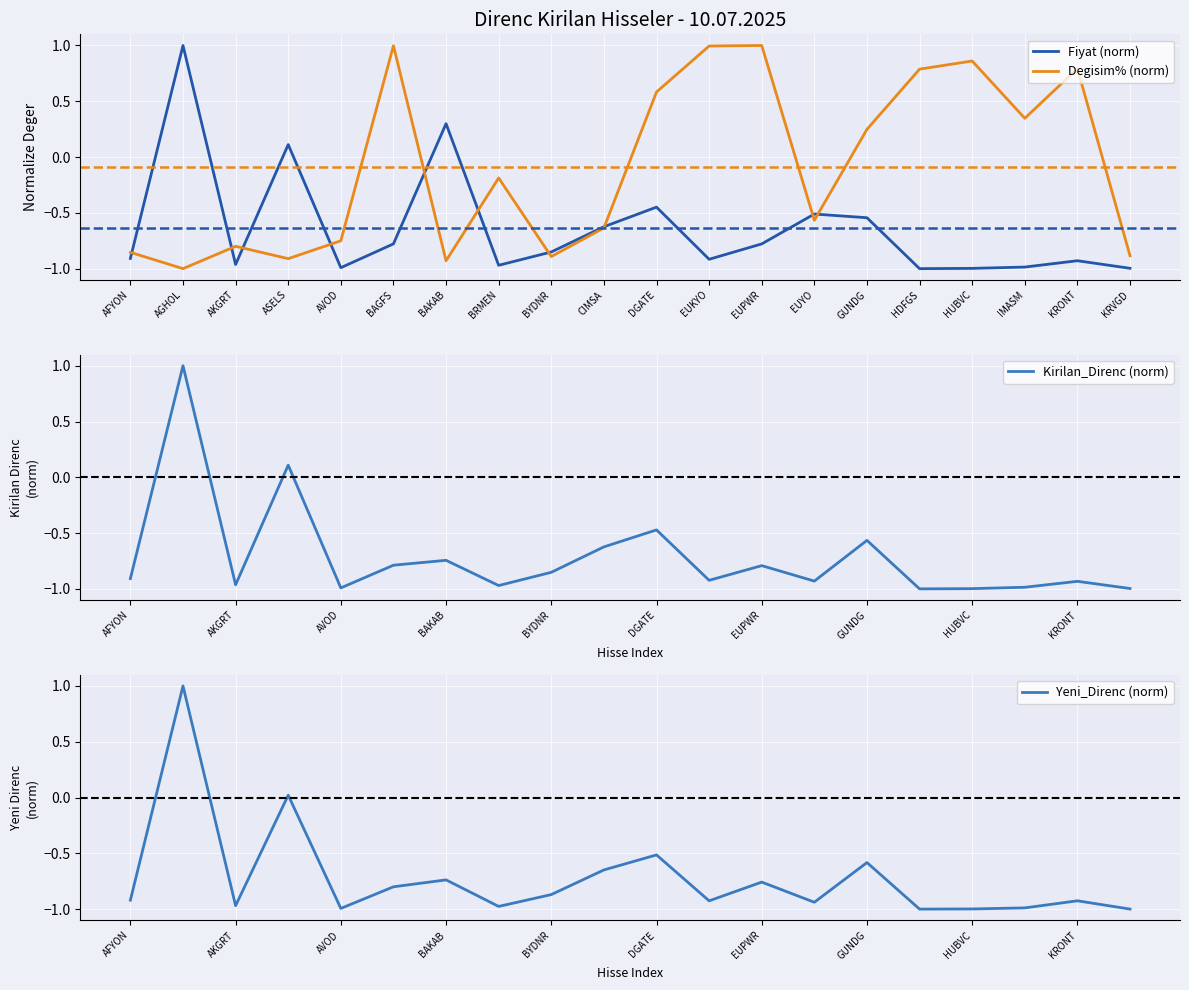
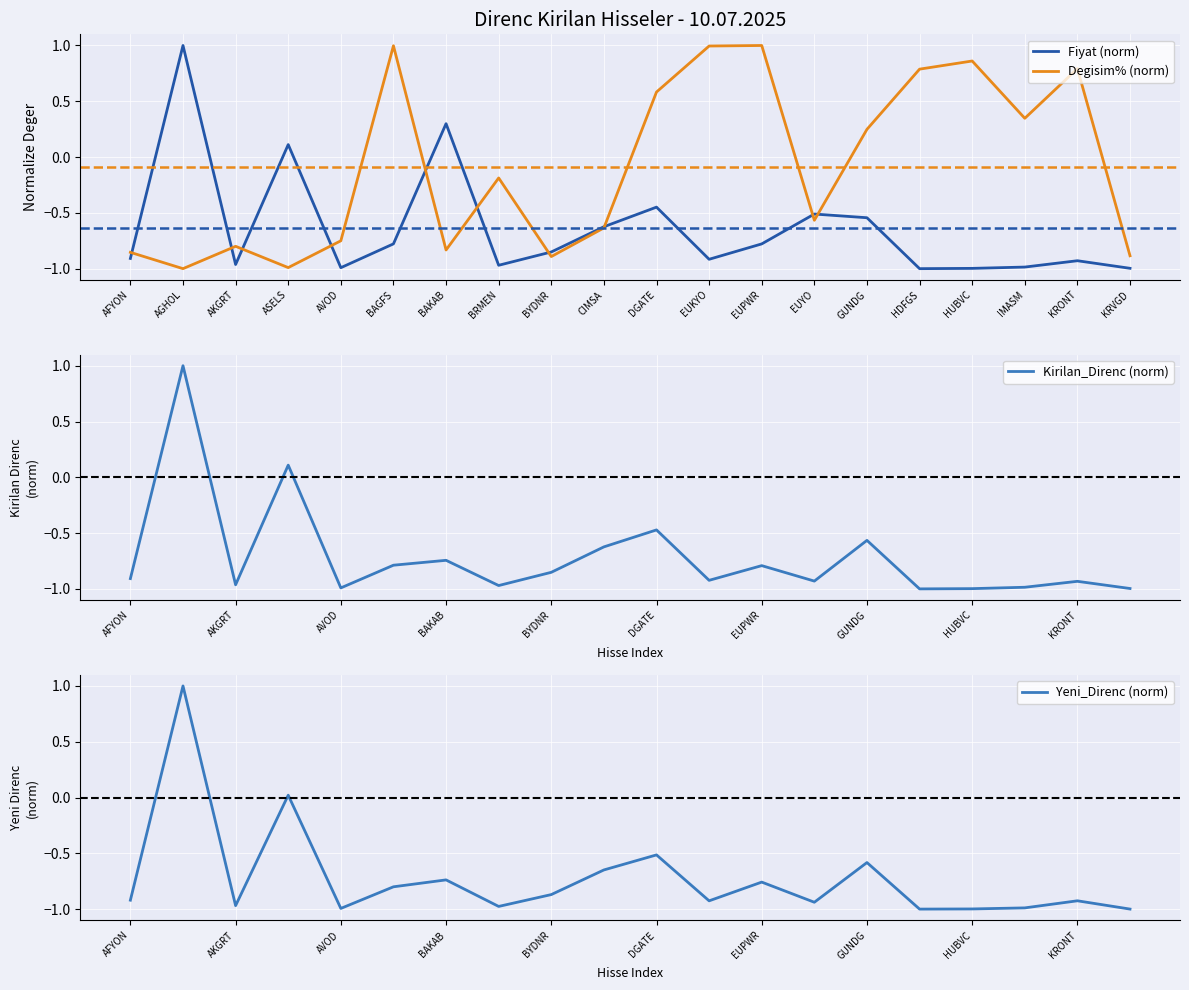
  {
    "Direnc Kirilan Hisseler - 10.07.2025": {
      "Fiyat (norm)": {
        "AFYON": -0.91,
        "AGHOL": 1.00,
        "AKGRT": -0.96,
        "ASELS": 0.11,
        "AVOD": -0.99,
        "BAGFS": -0.78,
        "BAKAB": 0.30,
        "BRMEN": -0.97,
        "BYDNR": -0.85,
        "DGATE": -0.45,
        "EUKYO": -0.92,
        "EUPWR": -0.78,
        "EUYO": -0.51,
        "GUNDG": -0.54,
        "HDFGS": -1.00,
        "HUBVC": -1.00,
        "IMASM": -0.99,
        "KRONT": -0.93,
        "KRVGD": -1.00
      },
      "Degisim% (norm)": {
        "AFYON": -0.85,
        "AGHOL": -1.00,
        "AKGRT": -0.80,
-       "ASELS": -0.91,
+       "ASELS": -0.99,
        "AVOD": -0.75,
        "BAGFS": 1.00,
-       "BAKAB": -0.93,
+       "BAKAB": -0.83,
        "BRMEN": -0.19,
        "BYDNR": -0.89,
        "DGATE": 0.58,
        "EUKYO": 1.00,
        "EUPWR": 1.00,
        "EUYO": -0.57,
        "GUNDG": 0.25,
        "HDFGS": 0.79,
        "HUBVC": 0.86,
        "IMASM": 0.35,
        "KRVGD": -0.88
      }
    }
  }
